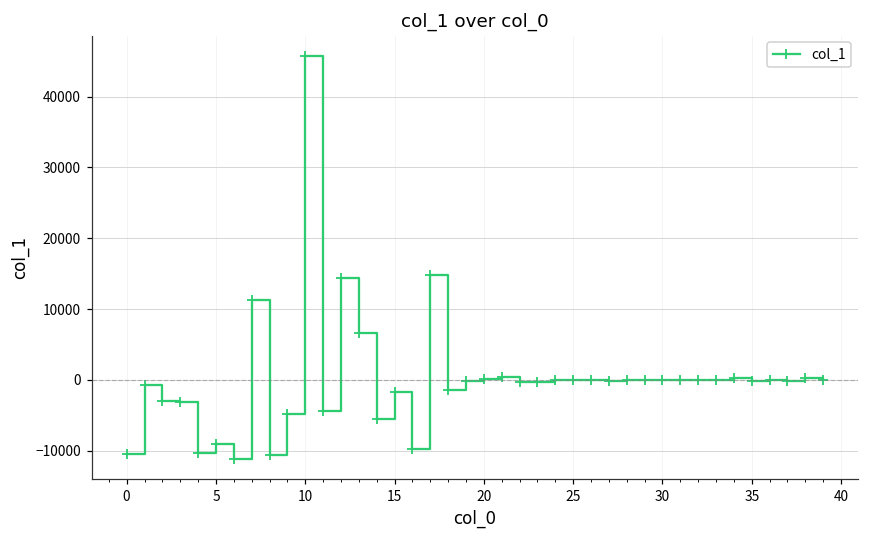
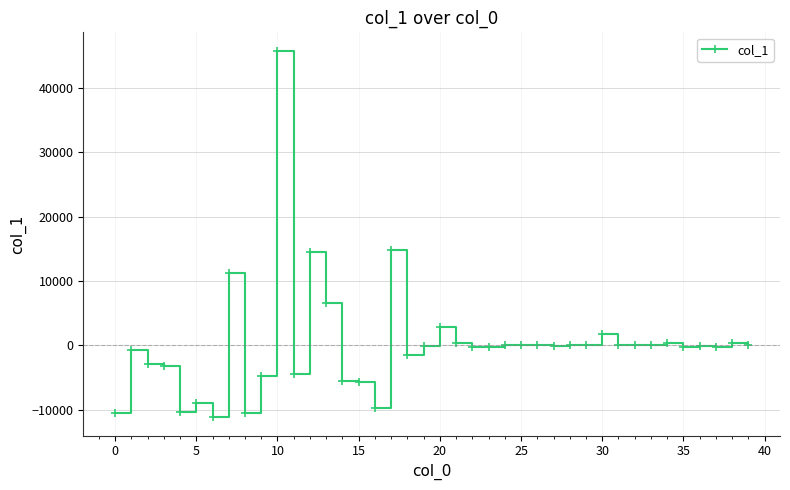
  {
    "0": -11000,
    "5": -9000,
    "10": 46000,
-   "15": -2000,
-   "20": 0,
+   "15": -6000,
+   "20": 3000,
    "25": 0,
-   "30": 0,
+   "30": 2000,
    "35": 0
  }
